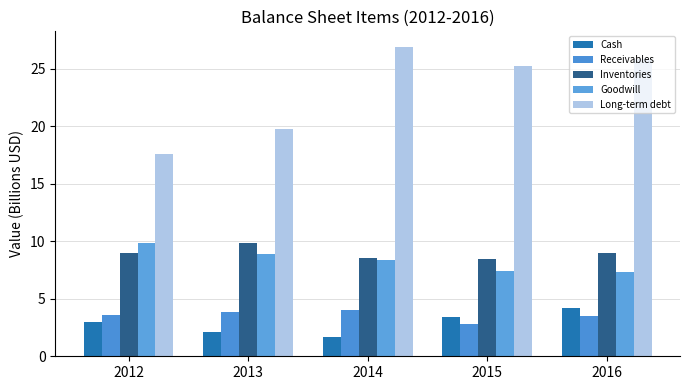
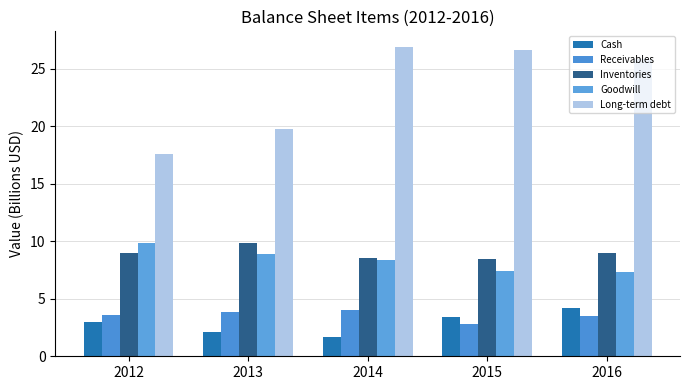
  {
    "Long-term debt": {
      "2012": 17.6,
      "2013": 19.8,
      "2014": 26.9,
-     "2015": 25.3
+     "2015": 26.7
    }
  }
